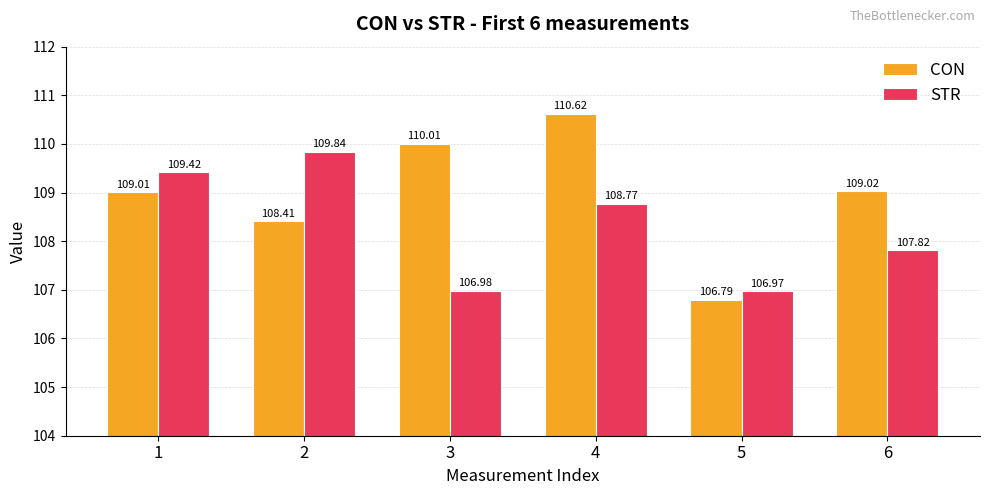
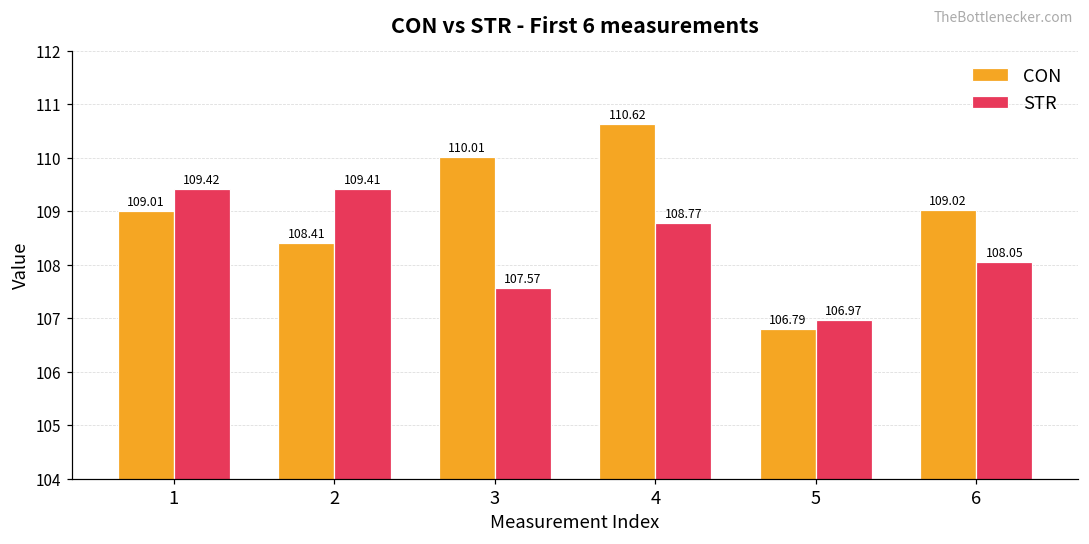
  {
    "CON": {
      "1": 109.01,
      "2": 108.41,
      "3": 110.01,
      "4": 110.62,
      "5": 106.79,
      "6": 109.02
    },
    "STR": {
      "1": 109.42,
-     "2": 109.84,
-     "3": 106.98,
+     "2": 109.41,
+     "3": 107.57,
      "4": 108.77,
      "5": 106.97,
-     "6": 107.82
+     "6": 108.05
    }
  }
